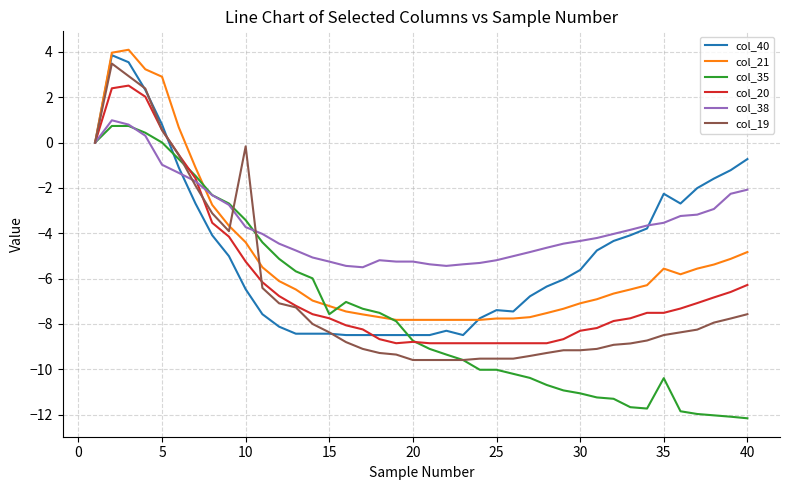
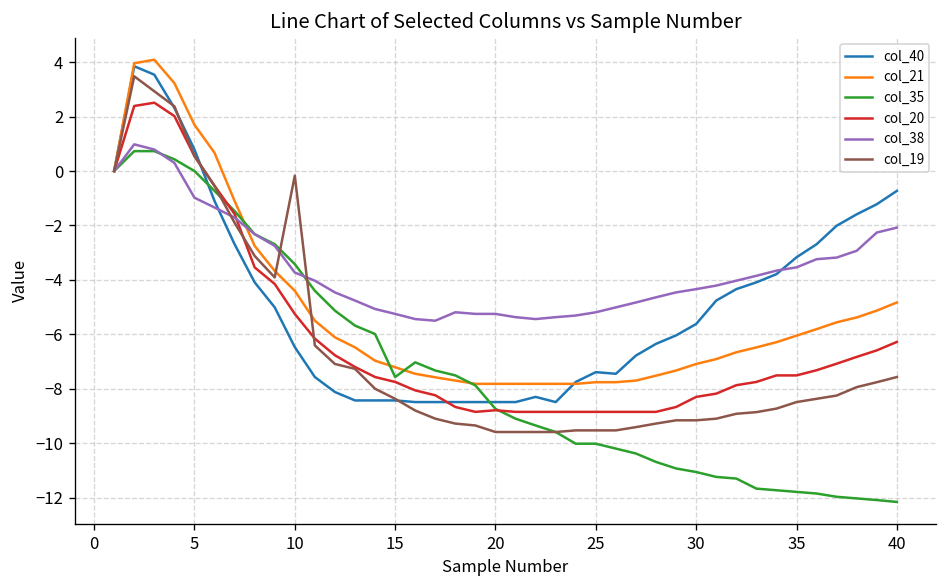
  {
    "col_40": {
      "5": 0.8,
      "10": -6.5,
      "20": -8.5,
      "25": -7.4,
      "30": -5.6,
-     "35": -2.3,
+     "35": -3.2,
      "40": -0.7
    },
    "col_21": {
-     "5": 2.9,
+     "5": 1.7,
      "10": -4.4,
      "15": -7.2,
      "20": -7.8,
      "25": -7.8,
      "30": -7.1,
-     "35": -5.6,
+     "35": -6.1,
      "40": -4.8
    },
    "col_35": {
      "5": 0.0,
      "10": -3.4,
      "15": -7.6,
      "25": -10.0,
      "30": -11.1,
-     "35": -10.4,
+     "35": -11.8,
      "40": -12.2
    },
    "col_20": {
      "10": -5.3,
      "15": -7.8,
      "25": -8.9,
      "30": -8.3,
      "35": -7.5,
      "40": -6.3
    },
    "col_38": {
      "5": -1.0,
      "10": -3.7,
      "15": -5.3,
      "20": -5.3,
      "25": -5.2,
      "30": -4.3,
      "35": -3.5,
      "40": -2.1
    },
    "col_19": {
      "10": -0.2,
      "20": -9.6,
      "25": -9.5,
      "30": -9.2,
      "35": -8.5,
      "40": -7.6
    }
  }
